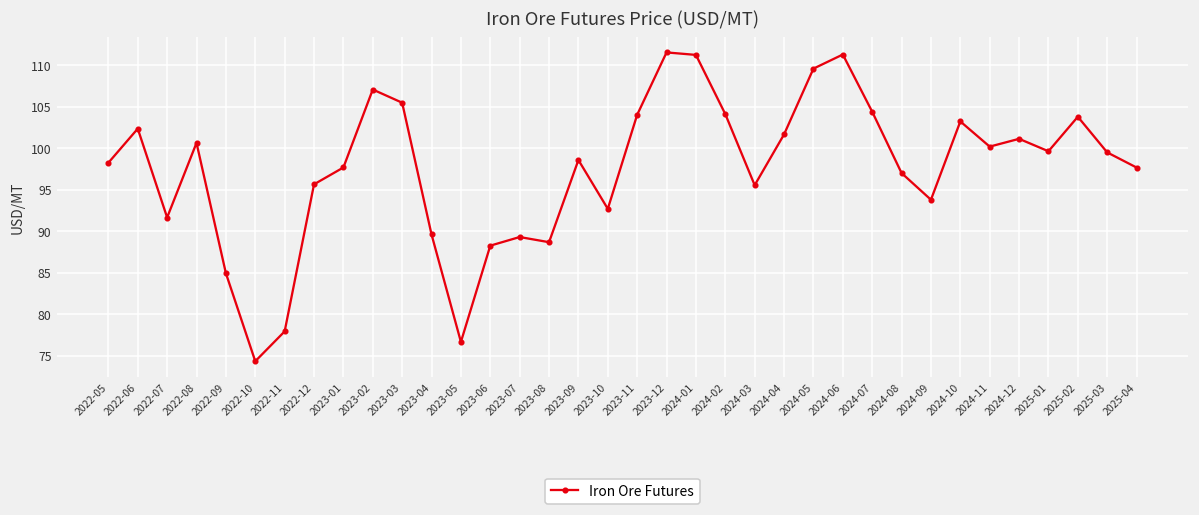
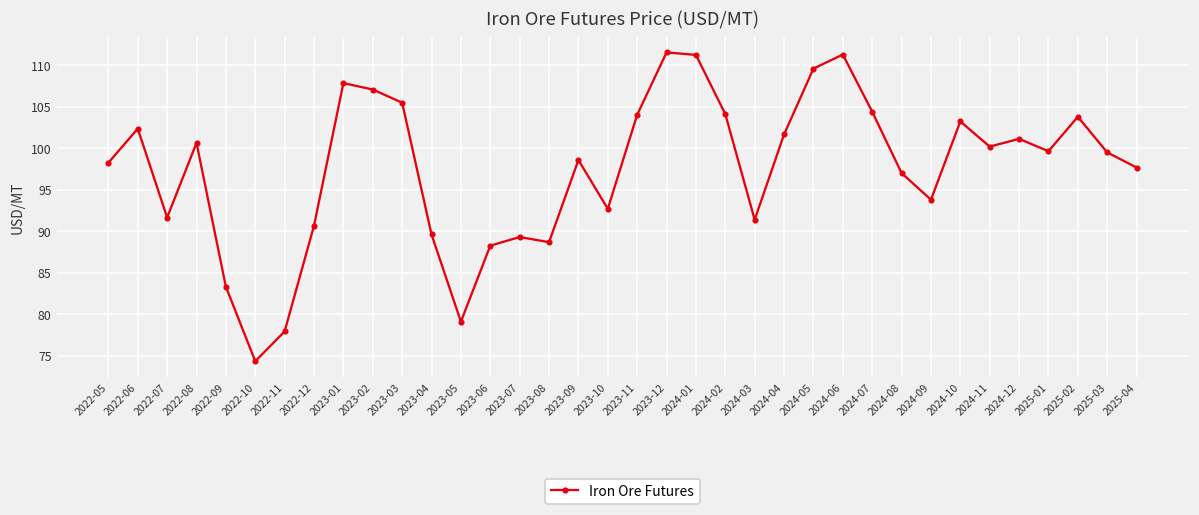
  {
    "2022-05": 98,
    "2022-06": 102,
    "2022-07": 92,
    "2022-08": 101,
-   "2022-09": 85,
+   "2022-09": 83,
    "2022-10": 74,
    "2022-11": 78,
-   "2022-12": 96,
-   "2023-01": 98,
+   "2022-12": 91,
+   "2023-01": 108,
    "2023-02": 107,
    "2023-03": 106,
    "2023-04": 90,
-   "2023-05": 77,
+   "2023-05": 79,
    "2023-06": 88,
    "2023-07": 89,
    "2023-08": 89,
    "2023-09": 99,
    "2023-10": 93,
    "2023-11": 104,
    "2023-12": 112,
    "2024-01": 111,
    "2024-02": 104,
-   "2024-03": 96,
+   "2024-03": 91,
    "2024-04": 102,
    "2024-05": 110,
    "2024-06": 111,
    "2024-07": 104,
    "2024-08": 97,
    "2024-09": 94,
    "2024-10": 103,
    "2024-11": 100,
    "2024-12": 101,
    "2025-01": 100,
    "2025-02": 104,
    "2025-03": 100,
    "2025-04": 98
  }
